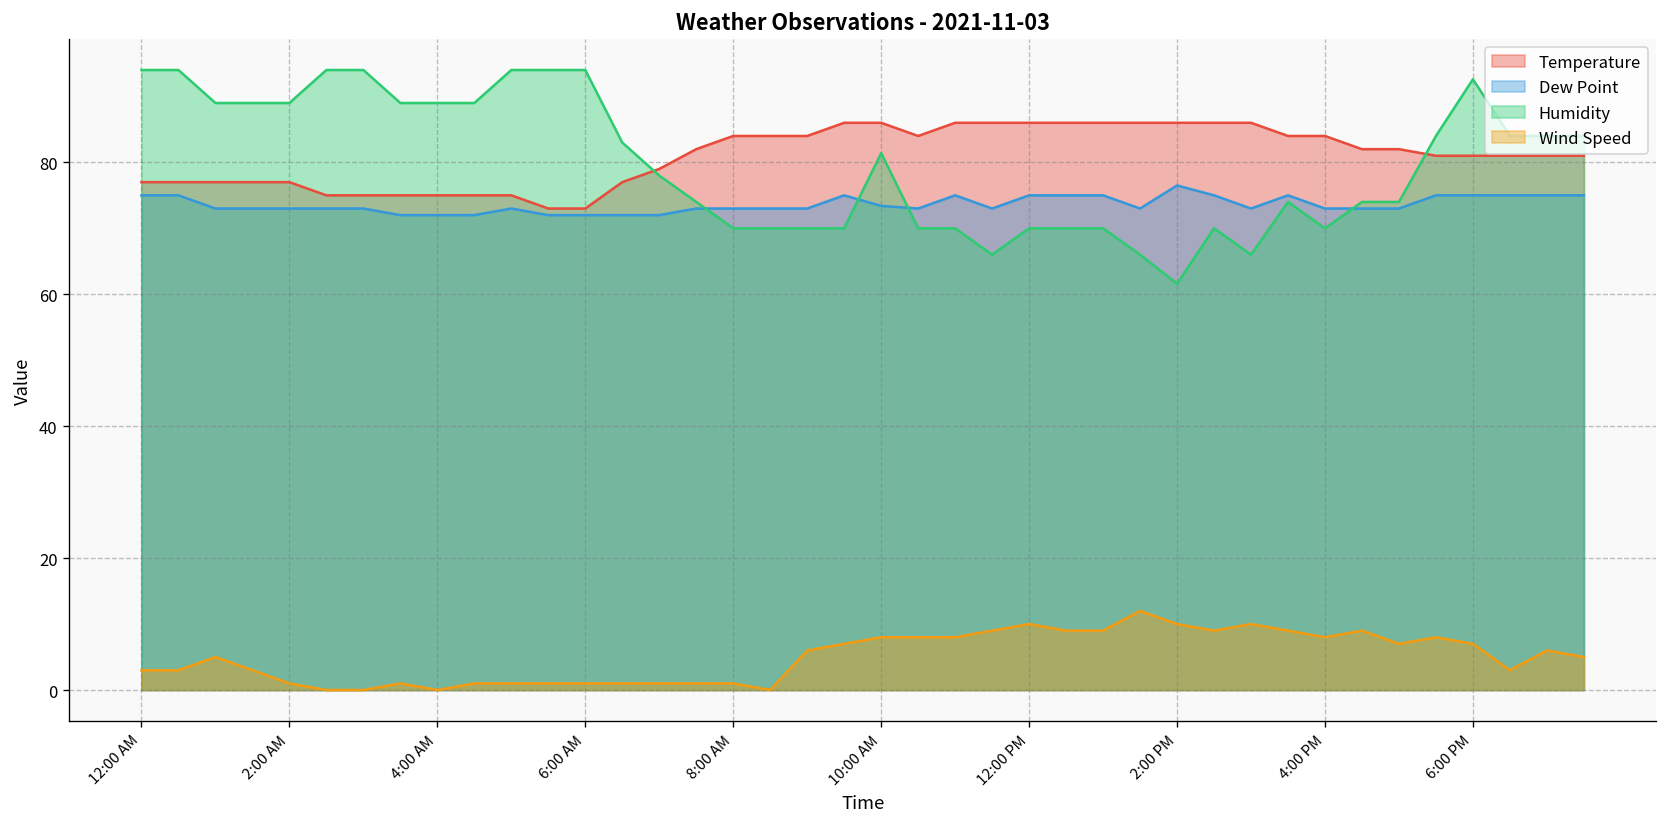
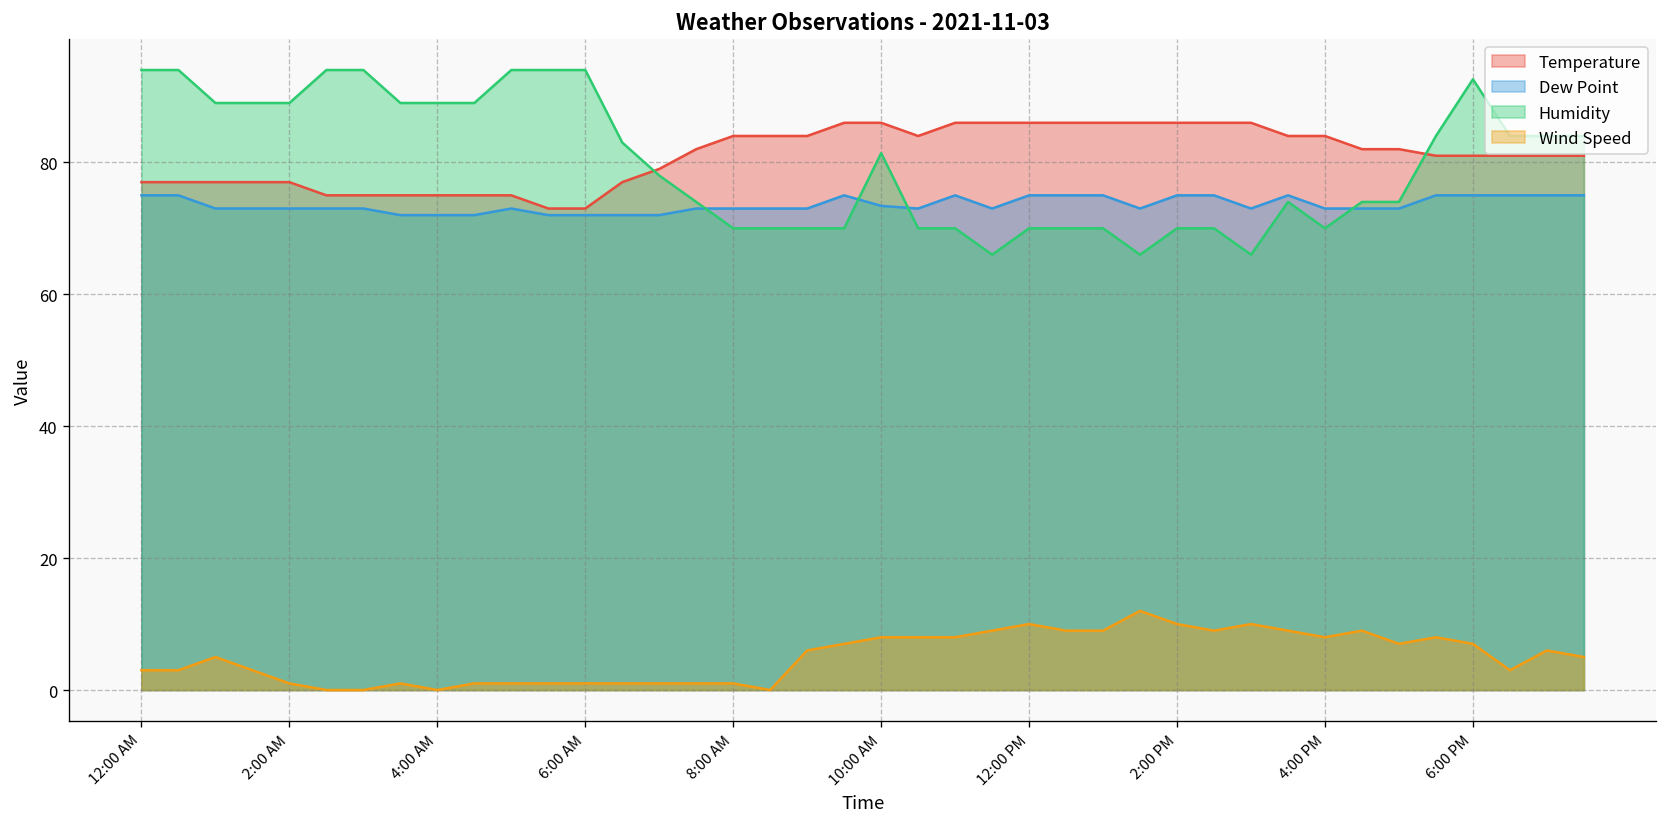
  {
    "Dew Point": {
      "12:00 AM": 75,
      "2:00 AM": 73,
      "4:00 AM": 72,
      "6:00 AM": 72,
      "8:00 AM": 73,
      "10:00 AM": 73,
      "12:00 PM": 75,
-     "2:00 PM": 77,
+     "2:00 PM": 75,
      "4:00 PM": 73,
      "6:00 PM": 75
    },
    "Humidity": {
      "12:00 AM": 94,
      "2:00 AM": 89,
      "4:00 AM": 89,
      "6:00 AM": 94,
      "8:00 AM": 70,
      "10:00 AM": 81,
      "12:00 PM": 70,
-     "2:00 PM": 62,
+     "2:00 PM": 70,
      "4:00 PM": 70,
      "6:00 PM": 93
    }
  }
